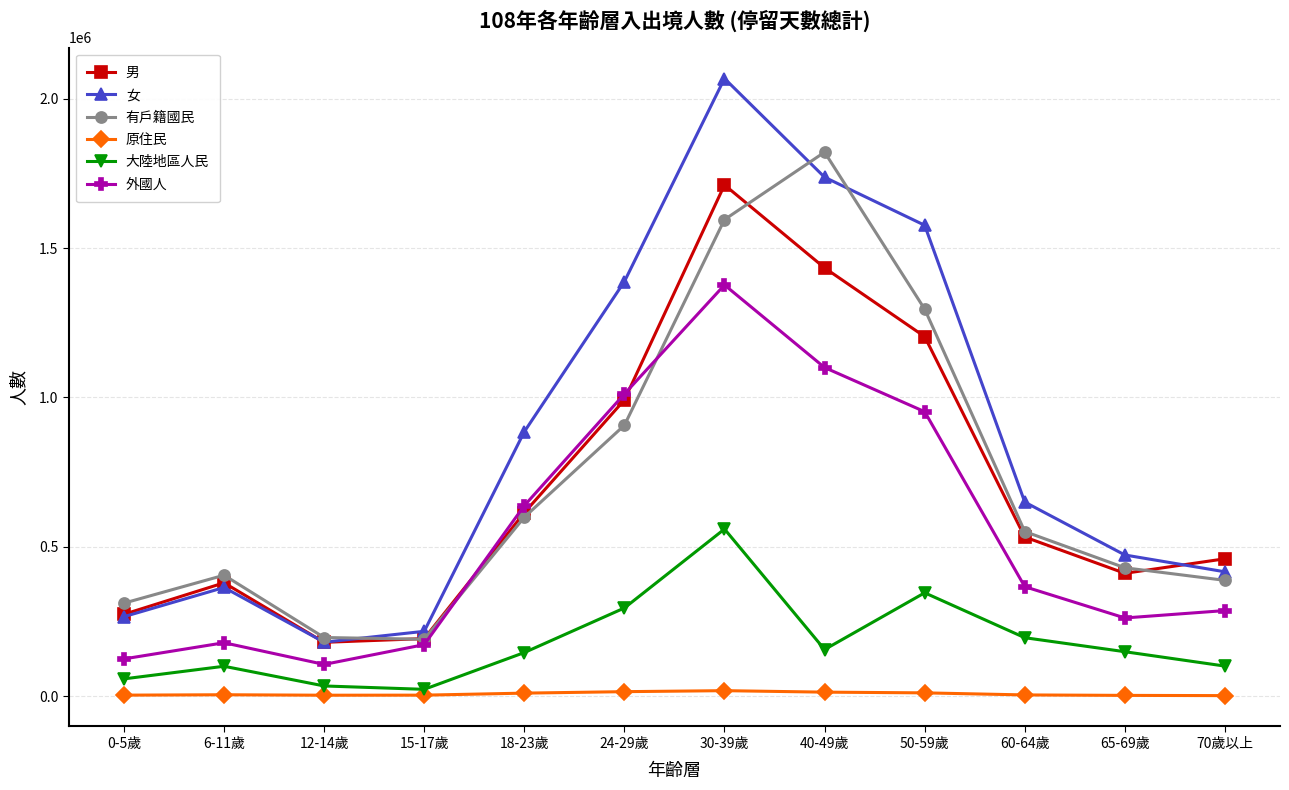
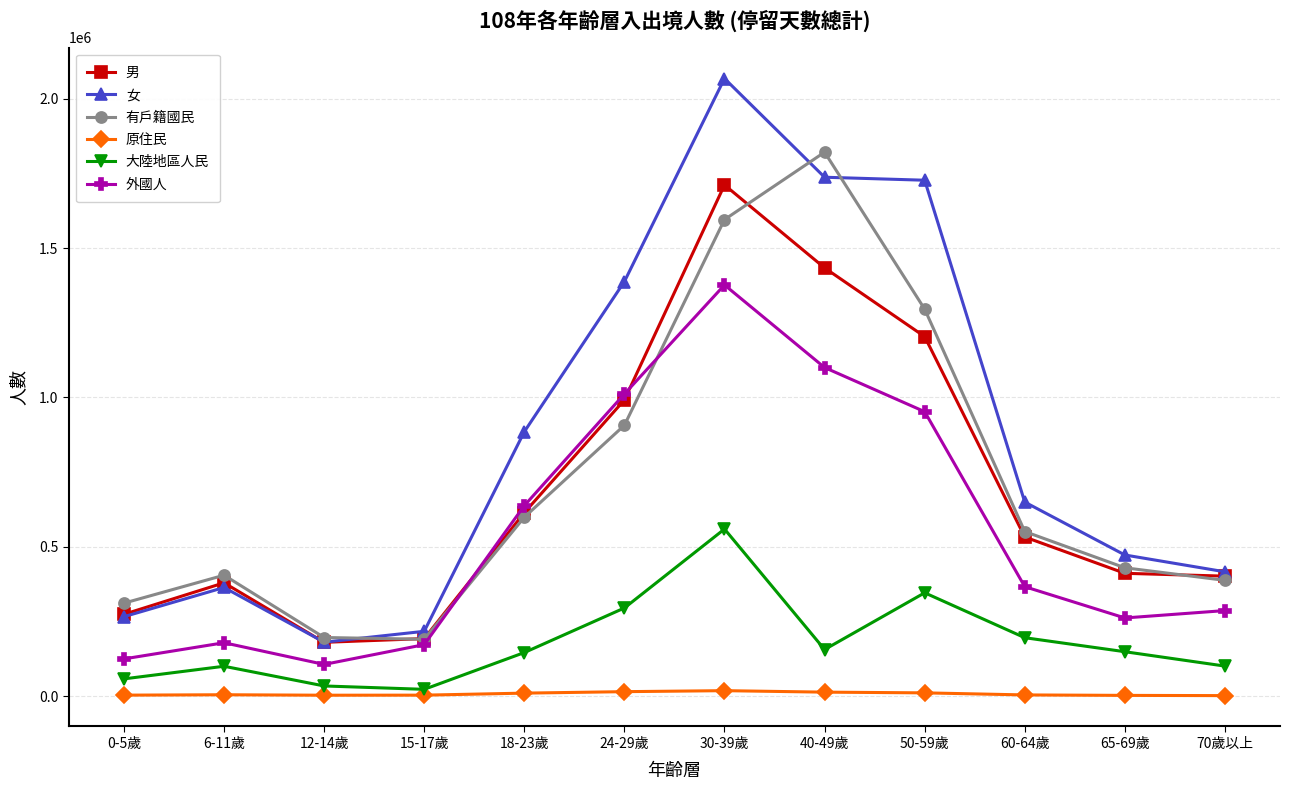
  {
    "男": {
      "6-11歲": 380000,
      "18-23歲": 610000,
      "24-29歲": 990000,
      "30-39歲": 1710000,
      "40-49歲": 1430000,
      "50-59歲": 1200000,
      "60-64歲": 530000,
      "65-69歲": 410000,
-     "70歲以上": 460000
+     "70歲以上": 400000
    },
    "女": {
      "6-11歲": 360000,
      "15-17歲": 220000,
      "18-23歲": 890000,
      "24-29歲": 1390000,
      "30-39歲": 2070000,
      "40-49歲": 1740000,
-     "50-59歲": 1580000,
+     "50-59歲": 1730000,
      "60-64歲": 650000,
      "65-69歲": 470000,
      "70歲以上": 420000
    },
    "有戶籍國民": {
      "0-5歲": 310000,
      "6-11歲": 400000,
      "12-14歲": 200000,
      "18-23歲": 600000,
      "24-29歲": 910000,
      "30-39歲": 1600000,
      "40-49歲": 1820000,
      "50-59歲": 1300000,
      "60-64歲": 550000,
      "65-69歲": 430000,
      "70歲以上": 390000
    },
    "原住民": {
      "0-5歲": 0,
      "6-11歲": 0,
      "12-14歲": 0,
      "15-17歲": 0,
      "18-23歲": 10000,
      "24-29歲": 10000,
      "30-39歲": 20000,
      "40-49歲": 10000,
      "50-59歲": 10000,
      "60-64歲": 0,
      "65-69歲": 0,
      "70歲以上": 0
    },
    "大陸地區人民": {
      "0-5歲": 60000,
      "6-11歲": 100000,
      "12-14歲": 30000,
      "15-17歲": 20000,
      "18-23歲": 150000,
      "24-29歲": 300000,
      "30-39歲": 560000,
      "40-49歲": 160000,
      "50-59歲": 350000,
      "60-64歲": 200000,
      "65-69歲": 150000,
      "70歲以上": 100000
    },
    "外國人": {
      "0-5歲": 120000,
      "6-11歲": 180000,
      "12-14歲": 110000,
      "15-17歲": 170000,
      "18-23歲": 640000,
      "24-29歲": 1010000,
      "30-39歲": 1380000,
      "40-49歲": 1100000,
      "50-59歲": 950000,
      "60-64歲": 370000,
      "65-69歲": 260000,
      "70歲以上": 290000
    }
  }
